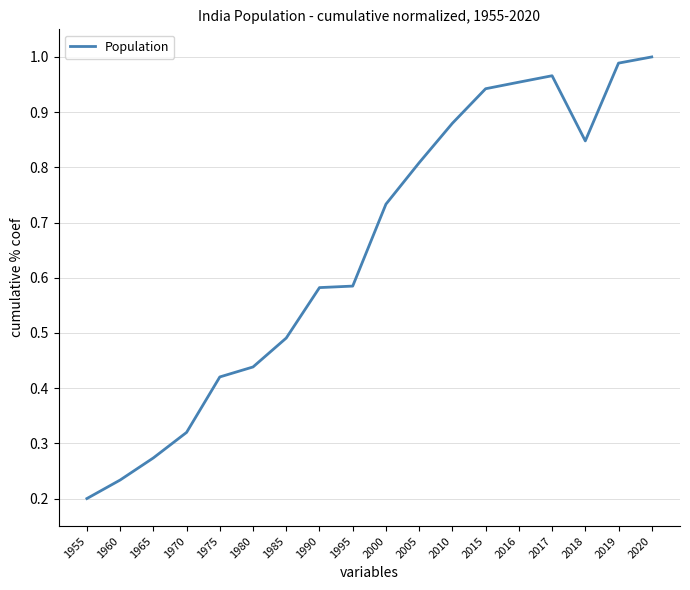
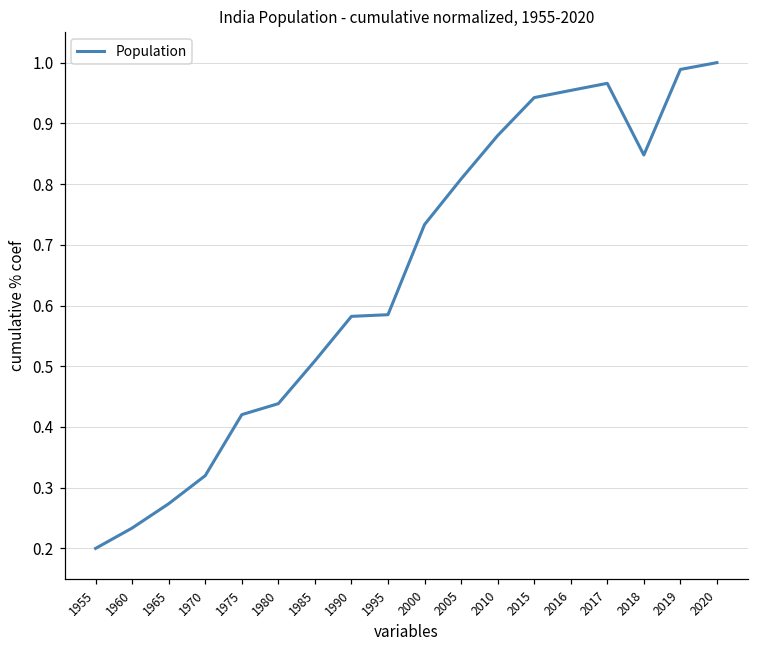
  {
    "1955": 0.20,
    "1960": 0.23,
    "1965": 0.27,
    "1970": 0.32,
    "1975": 0.42,
    "1980": 0.44,
-   "1985": 0.49,
+   "1985": 0.51,
    "1990": 0.58,
    "1995": 0.58,
    "2000": 0.73,
    "2005": 0.81,
    "2010": 0.88,
    "2015": 0.94,
    "2016": 0.95,
    "2017": 0.97,
    "2018": 0.85,
    "2019": 0.99,
    "2020": 1.00
  }
